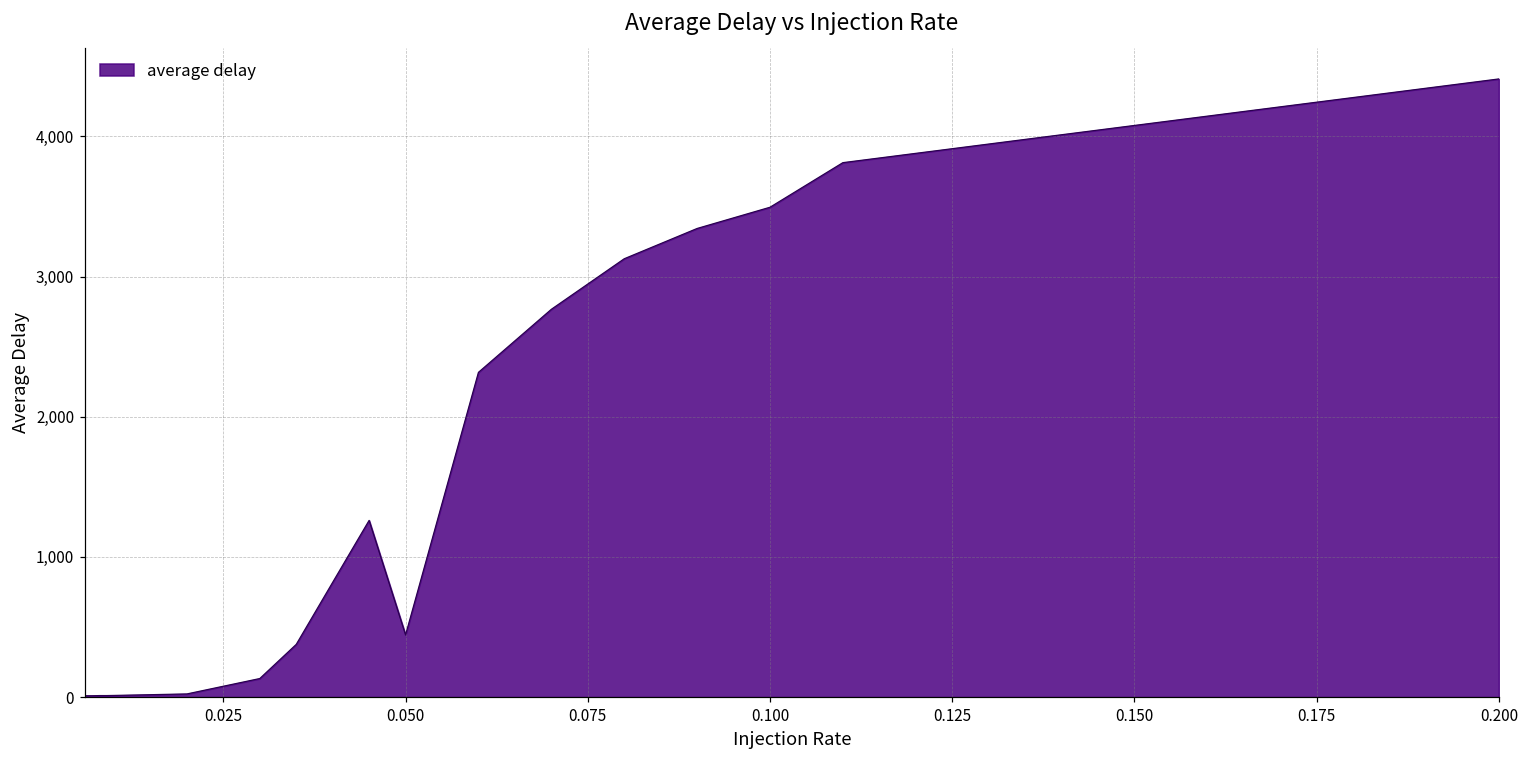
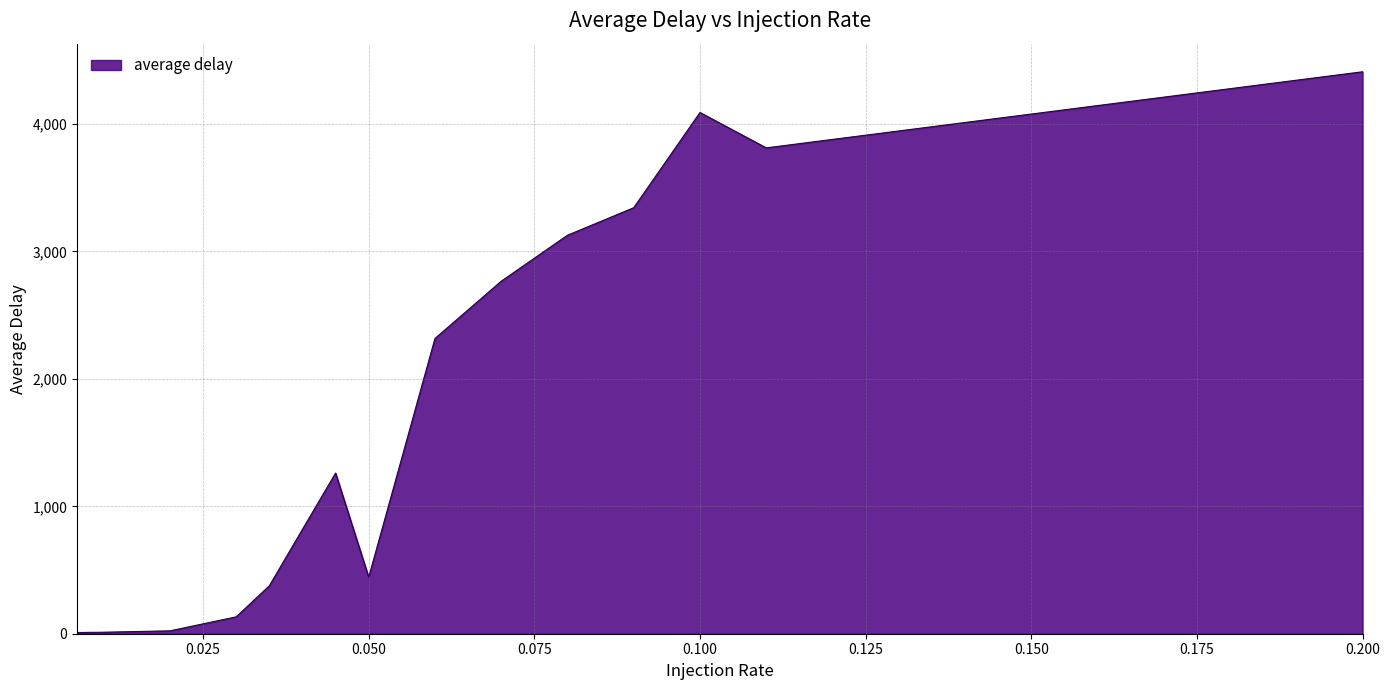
  {
    "0.050": "440",
-   "0.100": "3,490",
+   "0.100": "4,090",
    "0.200": "4,410"
  }
